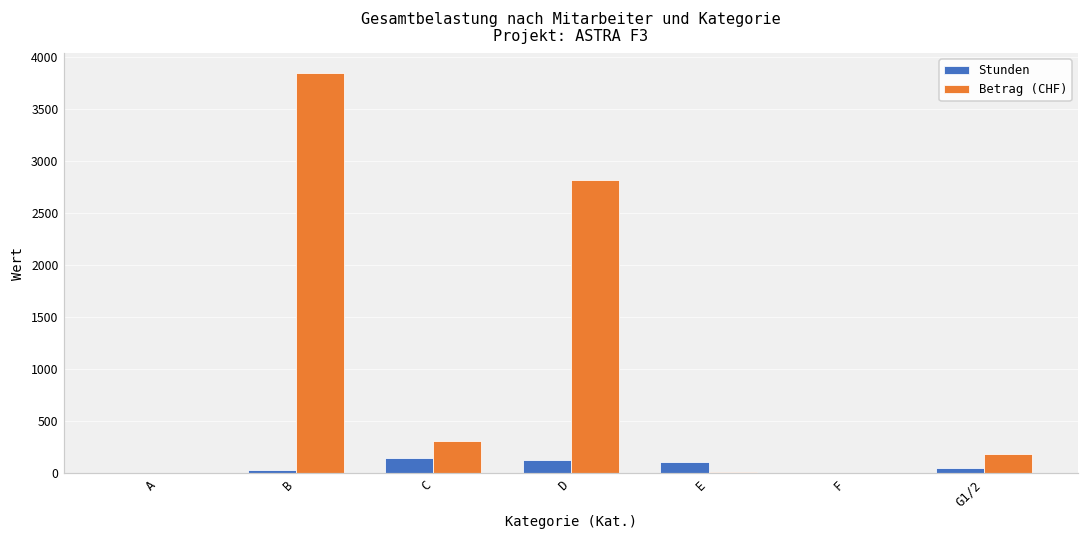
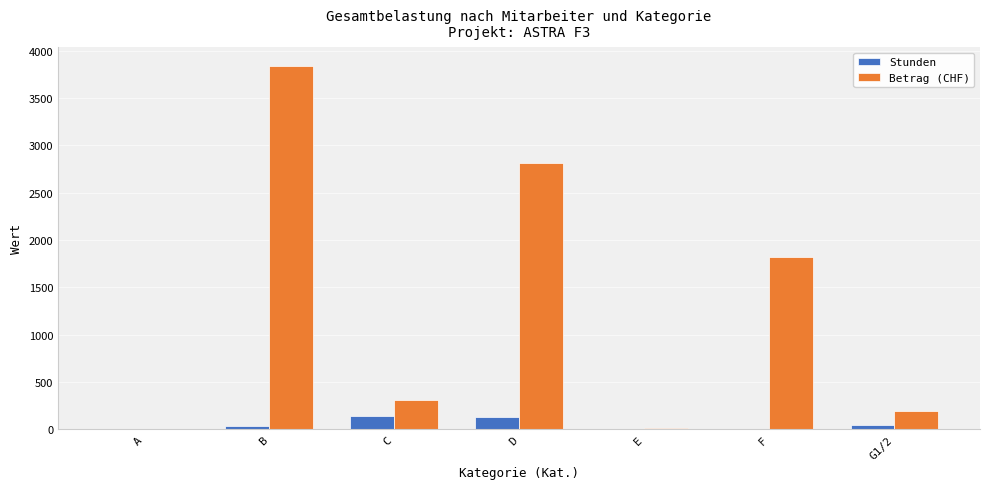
  {
    "Stunden": {
      "A": 0,
      "B": 0,
      "C": 100,
      "D": 100,
-     "E": 100,
+     "E": 0,
      "F": 0,
      "G1/2": 0
    },
    "Betrag (CHF)": {
      "A": 0,
      "B": 3800,
      "C": 300,
      "D": 2800,
-     "F": 0,
+     "F": 1800,
      "G1/2": 200
    }
  }
